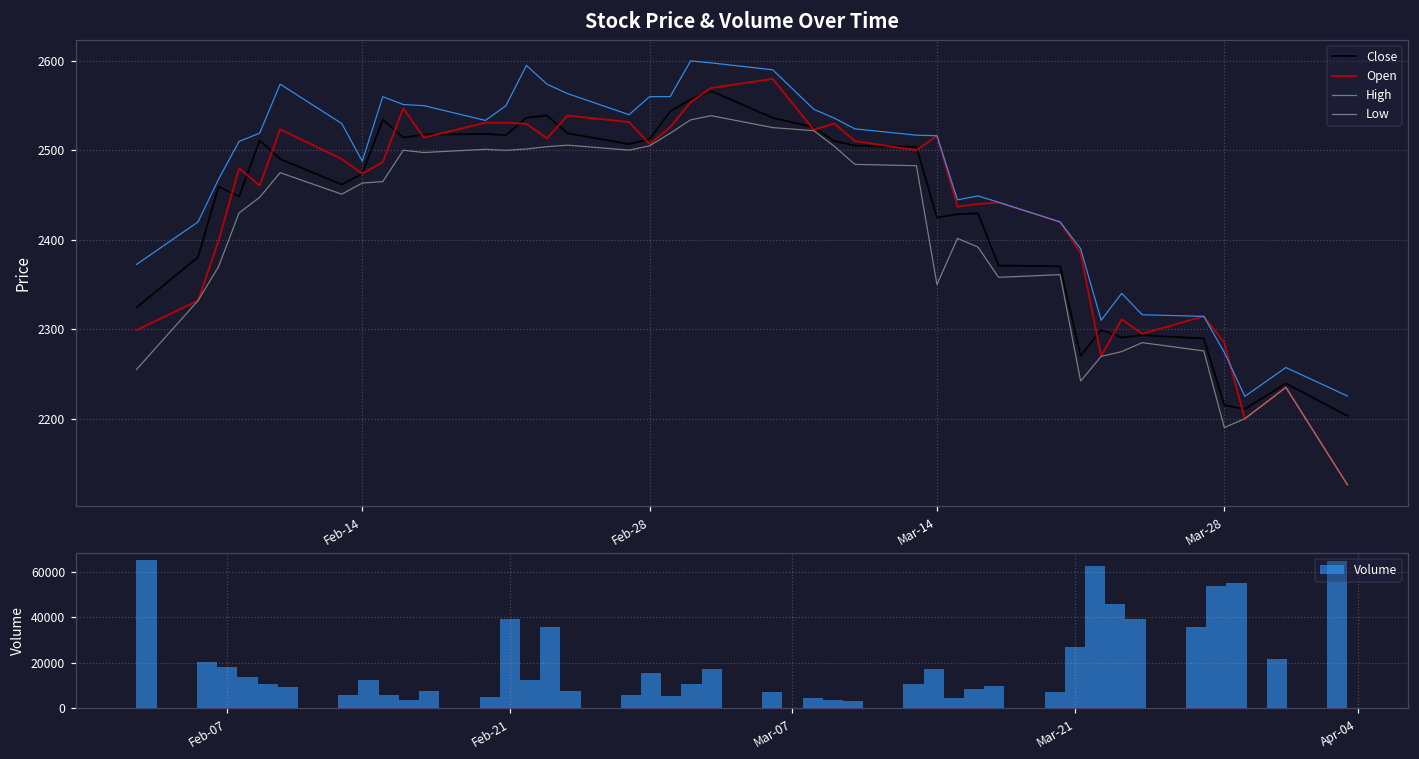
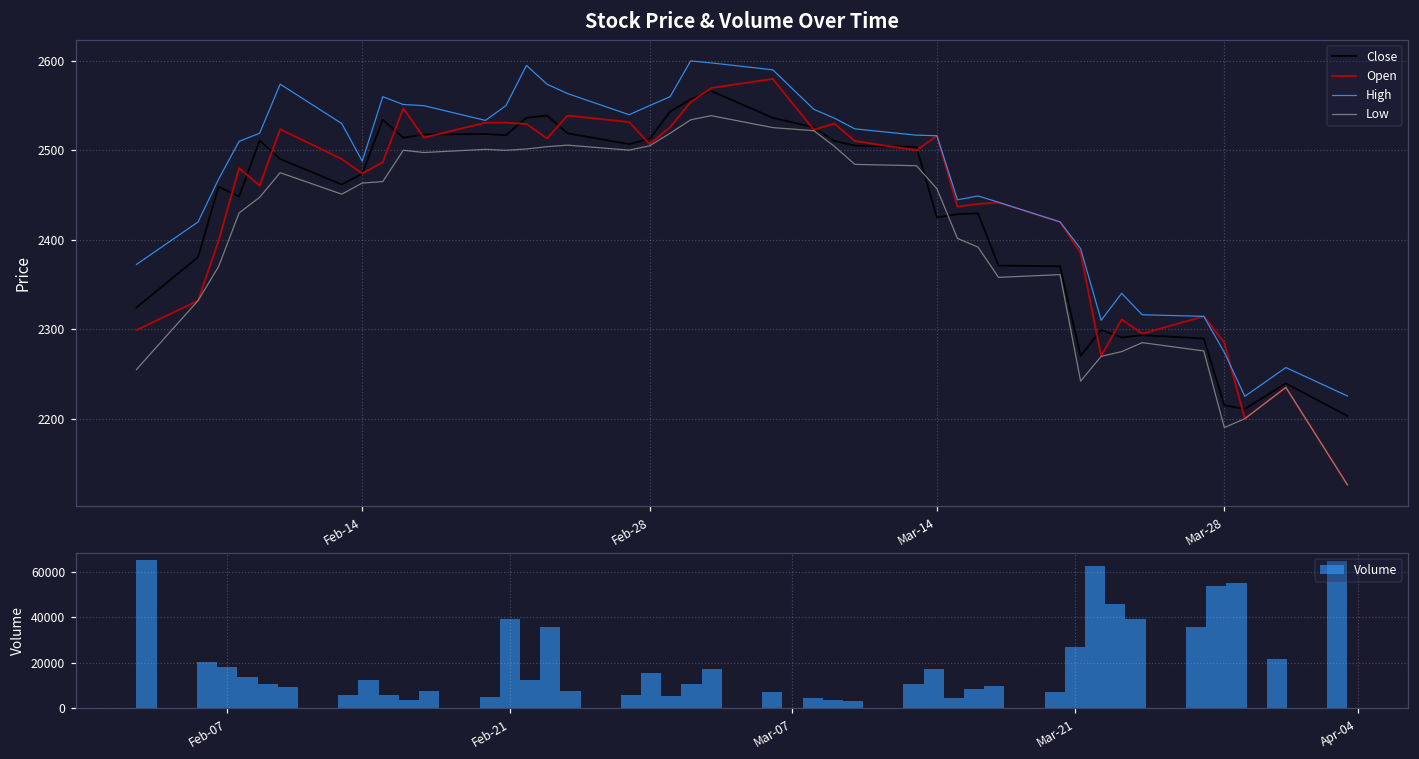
  {
    "Stock Price & Volume Over Time": {
      "Close": {
        "Feb-28": 2510,
        "Mar-14": 2420,
        "Mar-28": 2220
      },
      "Open": {
        "Mar-28": 2290
      },
      "High": {
        "Feb-14": 2490,
-       "Feb-28": 2560,
+       "Feb-28": 2550,
        "Mar-28": 2270
      },
      "Low": {
        "Feb-14": 2460,
-       "Mar-14": 2350,
+       "Mar-14": 2460,
        "Mar-28": 2190
      }
    }
  }
